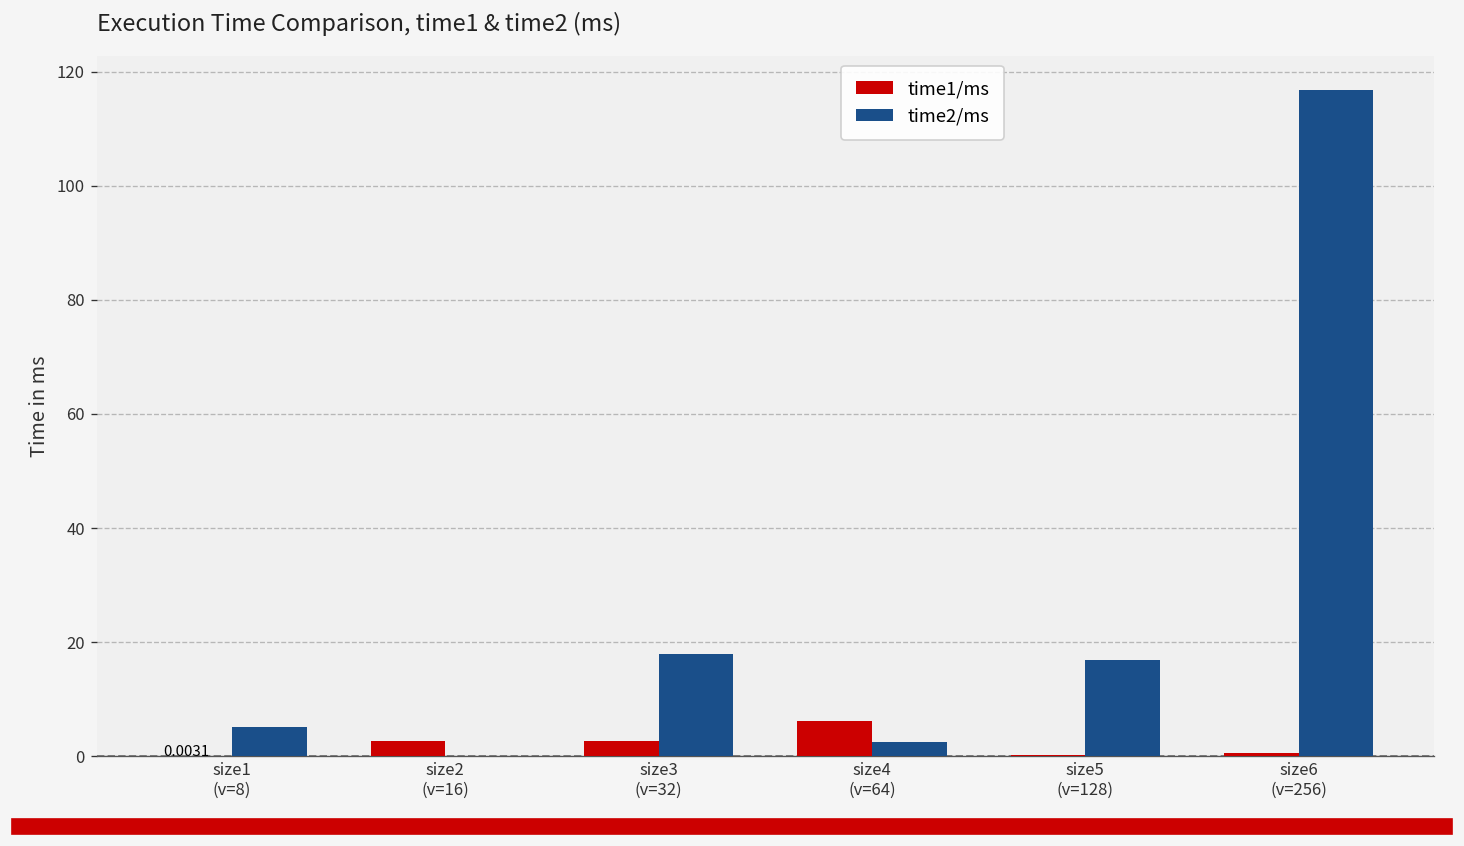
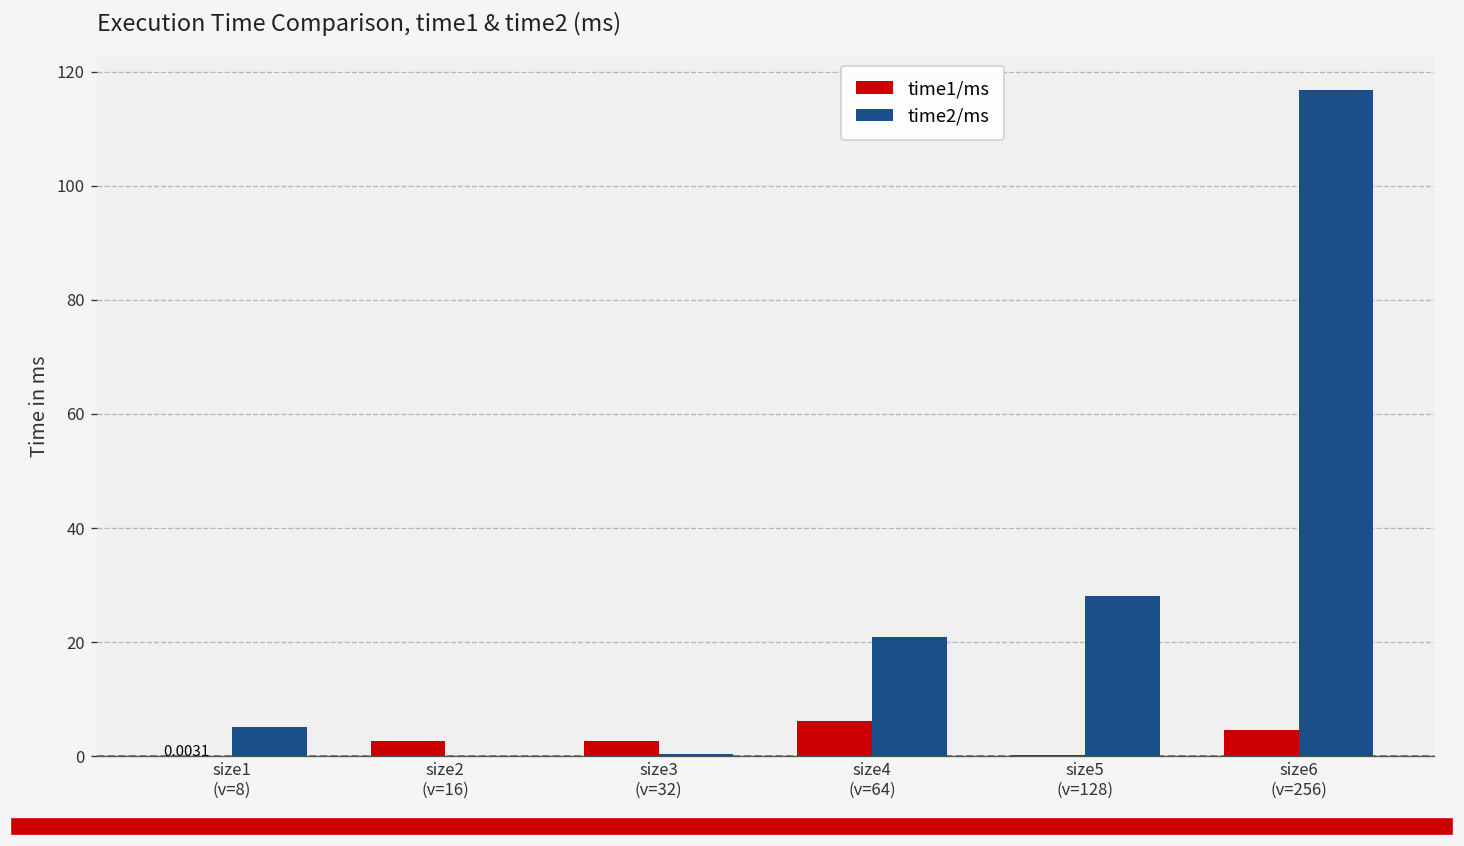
  {
    "time1/ms": {
      "size2 (v=16)": 3,
      "size3 (v=32)": 3,
      "size4 (v=64)": 6,
-     "size6 (v=256)": 1
+     "size6 (v=256)": 5
    },
    "time2/ms": {
      "size1 (v=8)": 5,
-     "size3 (v=32)": 18,
-     "size4 (v=64)": 3,
-     "size5 (v=128)": 17,
+     "size3 (v=32)": 0,
+     "size4 (v=64)": 21,
+     "size5 (v=128)": 28,
      "size6 (v=256)": 117
    }
  }
